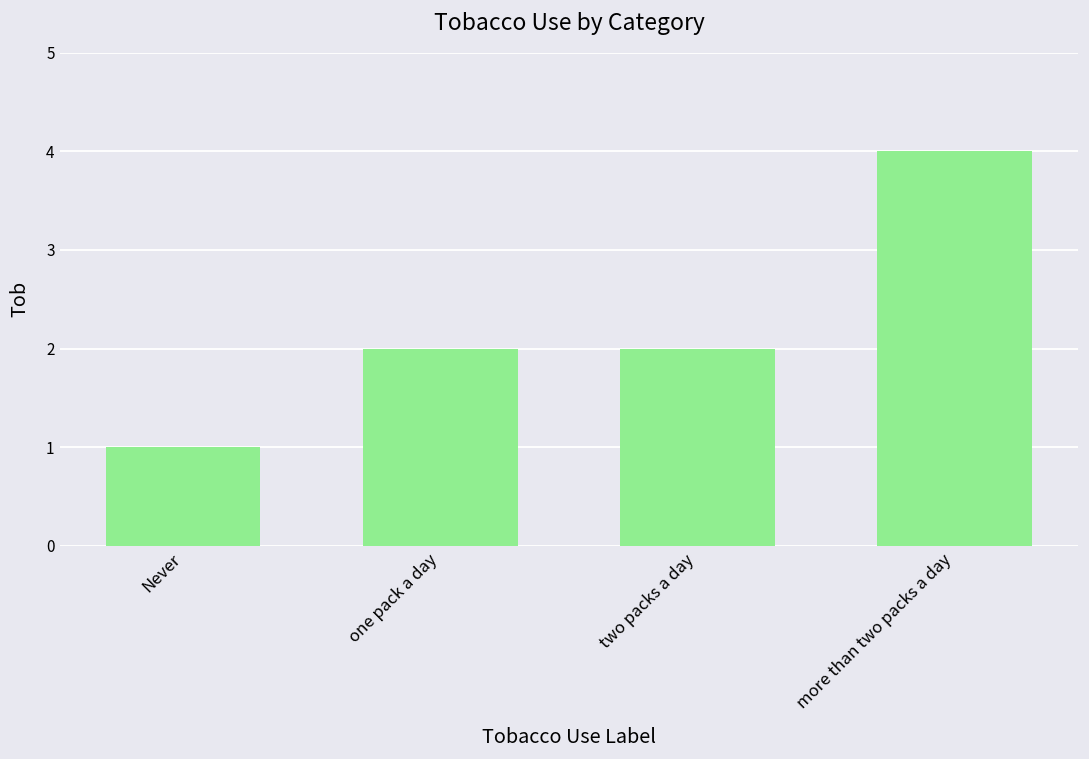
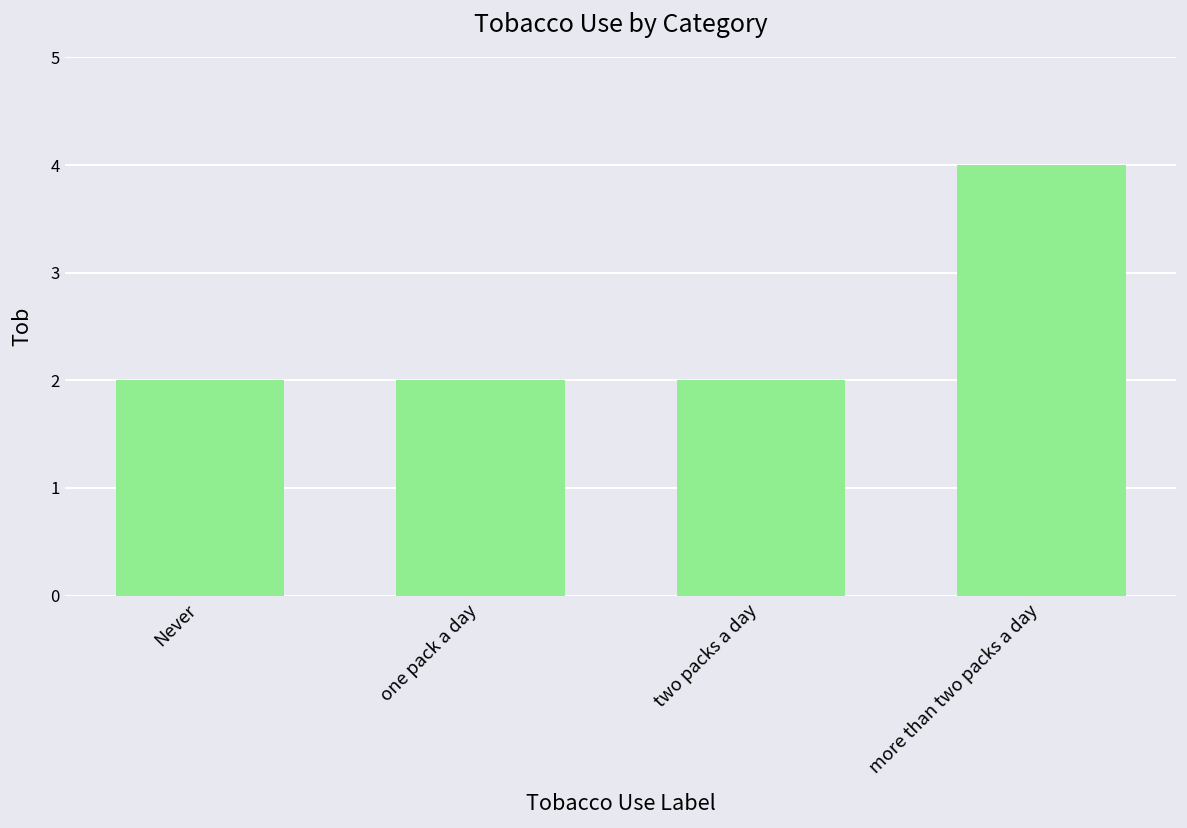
  {
-   "Never": 1,
+   "Never": 2,
    "one pack a day": 2,
    "two packs a day": 2,
    "more than two packs a day": 4
  }
